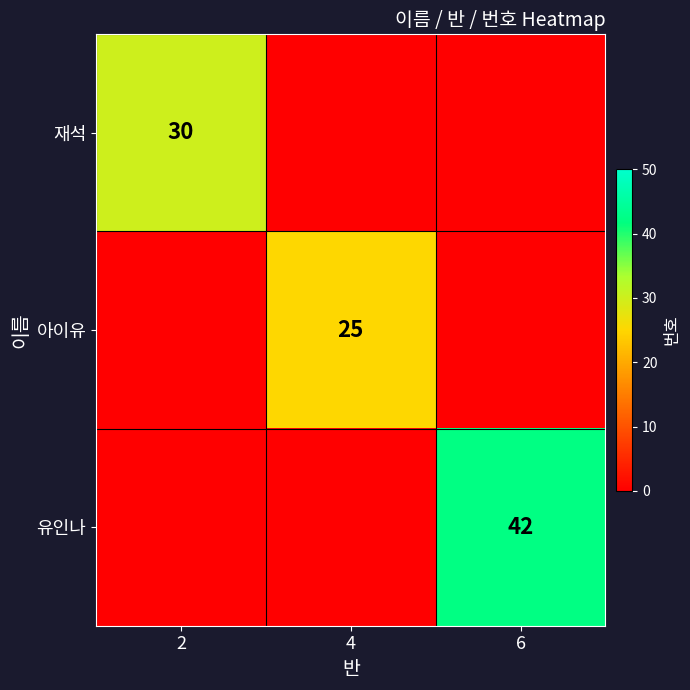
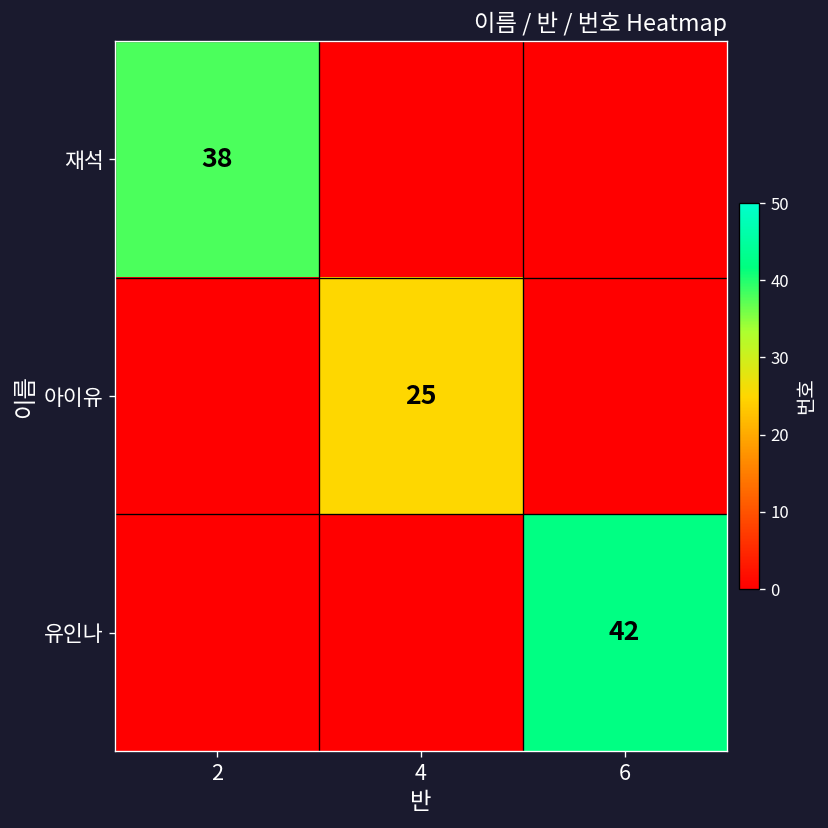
  {
    "재석": {
-     "2": 30
+     "2": 38
    },
    "아이유": {
      "4": 25
    },
    "유인나": {
      "6": 42
    }
  }
